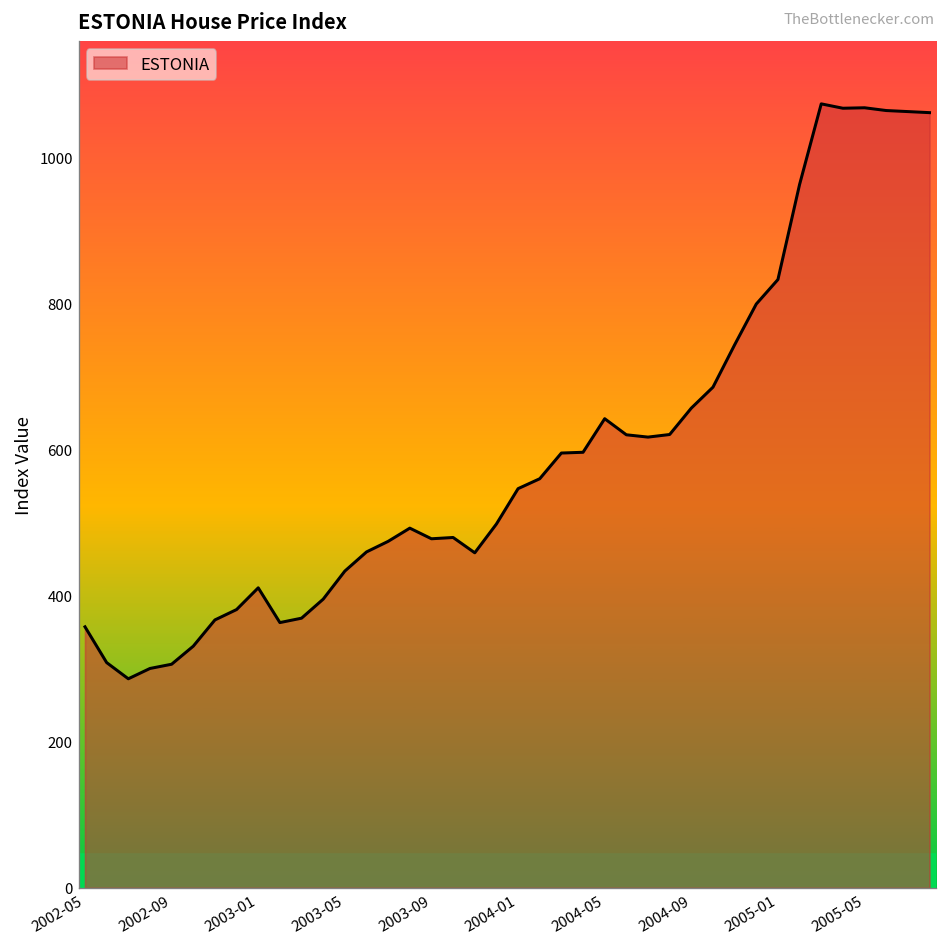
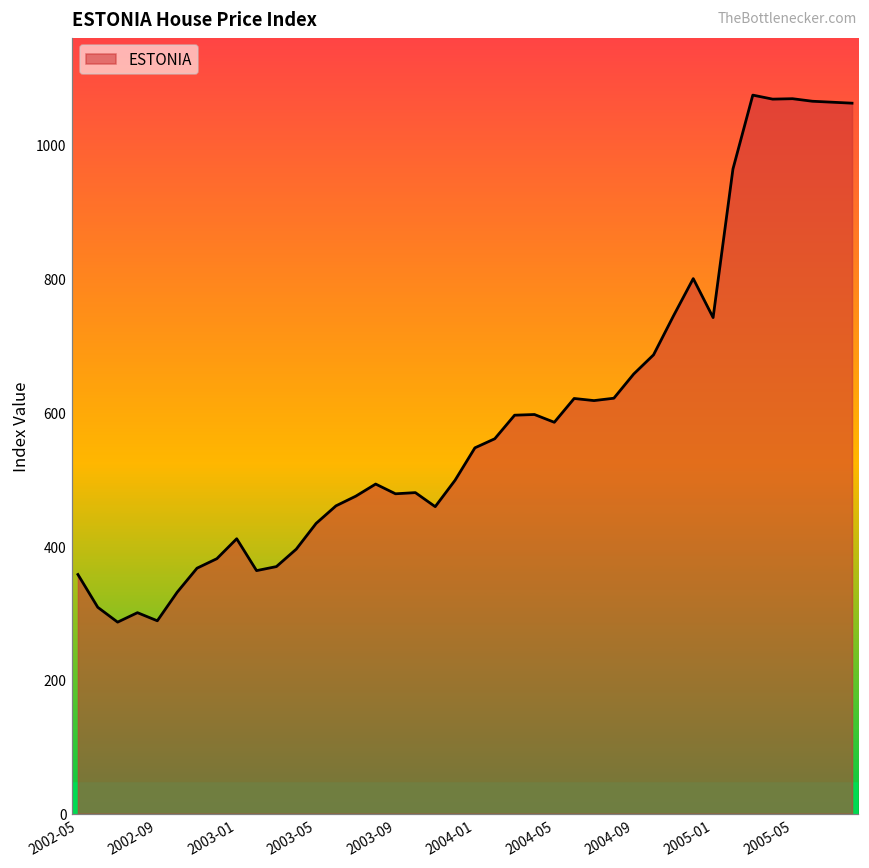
  {
    "2002-05": 360,
-   "2002-09": 310,
+   "2002-09": 290,
    "2003-01": 410,
    "2003-05": 430,
    "2003-09": 480,
    "2004-01": 550,
-   "2004-05": 640,
+   "2004-05": 590,
    "2004-09": 660,
-   "2005-01": 830,
+   "2005-01": 740,
    "2005-05": 1070
  }
